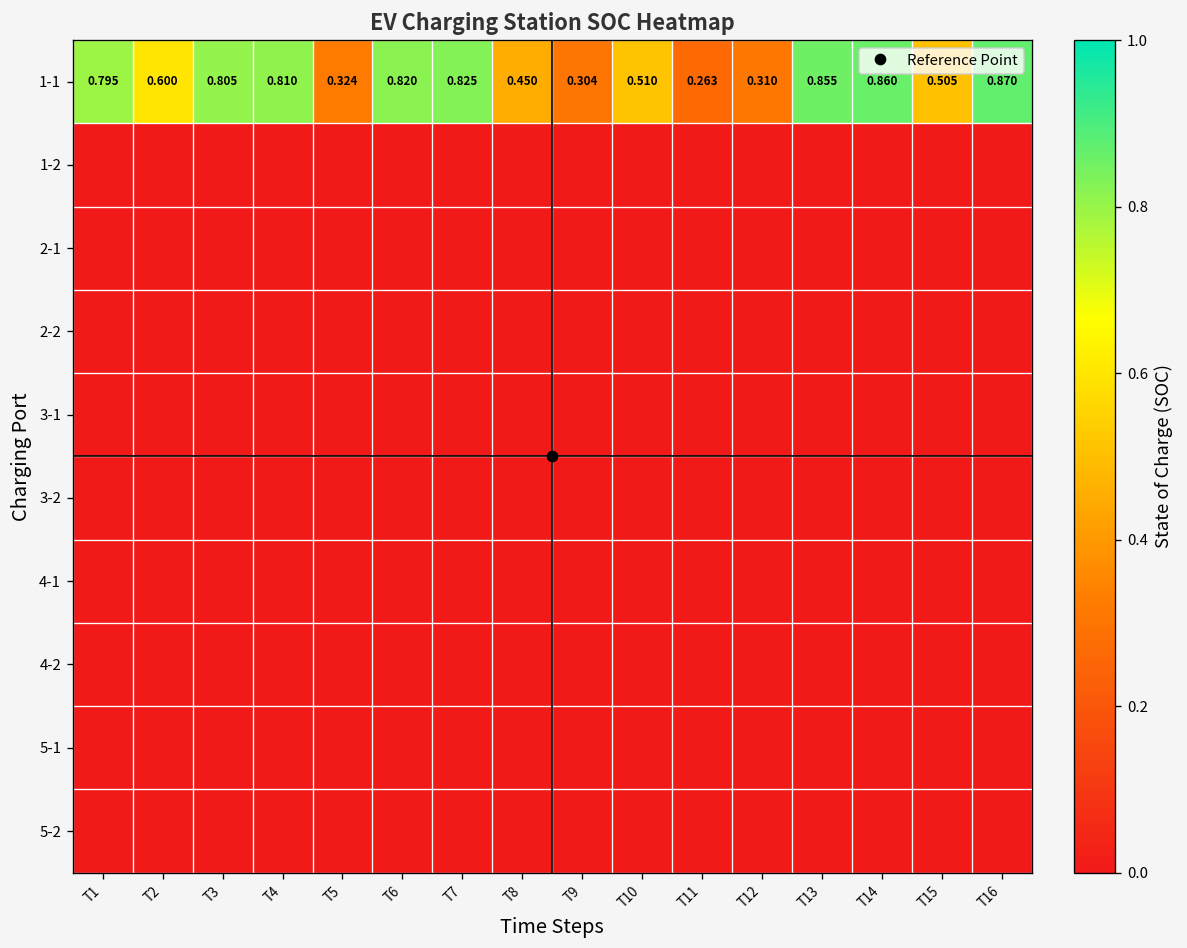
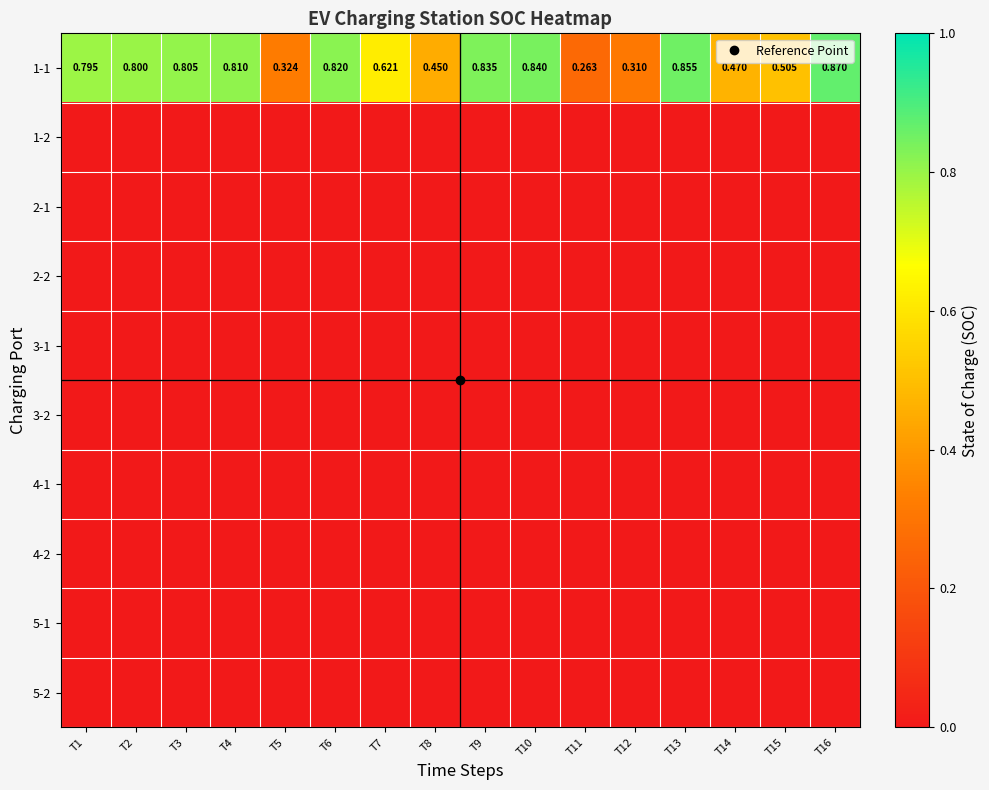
  {
    "1-1": {
      "T1": 0.795,
-     "T2": 0.600,
+     "T2": 0.800,
      "T3": 0.805,
      "T4": 0.810,
      "T5": 0.324,
      "T6": 0.820,
-     "T7": 0.825,
+     "T7": 0.621,
      "T8": 0.450,
-     "T9": 0.304,
-     "T10": 0.510,
+     "T9": 0.835,
+     "T10": 0.840,
      "T11": 0.263,
      "T12": 0.310,
      "T13": 0.855,
-     "T14": 0.860,
+     "T14": 0.470,
      "T15": 0.505,
      "T16": 0.870
    }
  }
